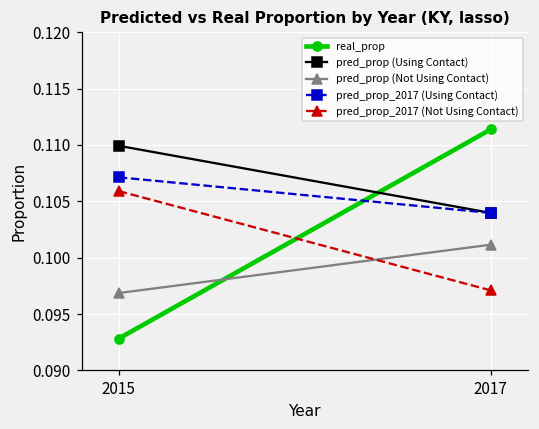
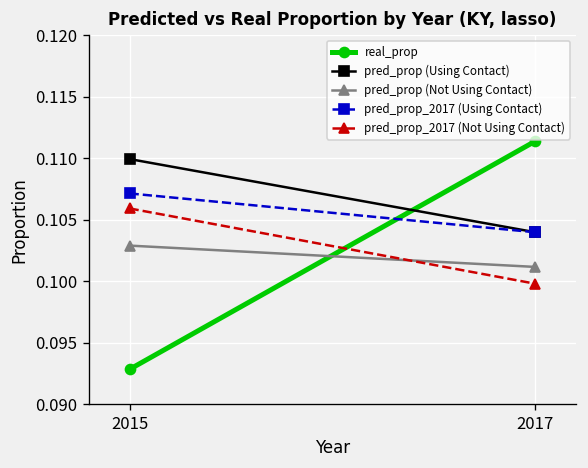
  {
    "real_prop": {
      "2015": 0.0928,
      "2017": 0.1114
    },
    "pred_prop (Using Contact)": {
      "2015": 0.1099
    },
    "pred_prop (Not Using Contact)": {
-     "2015": 0.0969,
+     "2015": 0.1029,
      "2017": 0.1012
    },
    "pred_prop_2017 (Using Contact)": {
      "2015": 0.1071
    },
    "pred_prop_2017 (Not Using Contact)": {
      "2015": 0.1059,
-     "2017": 0.0971
+     "2017": 0.0998
    }
  }
